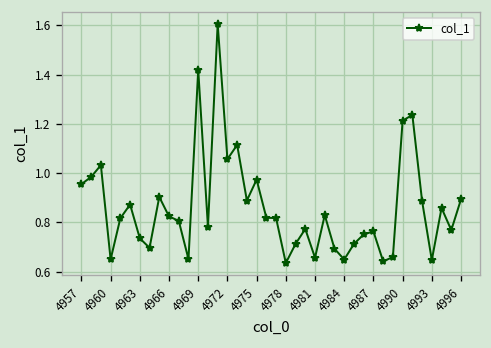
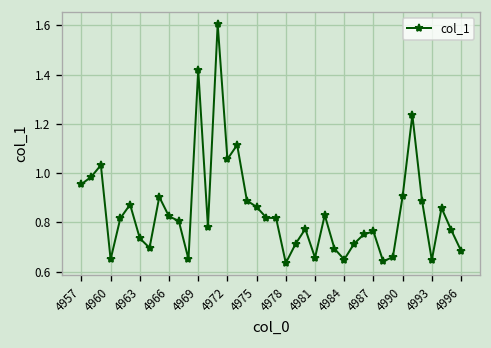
  {
    "4957": 0.96,
    "4960": 0.65,
    "4963": 0.74,
    "4966": 0.82,
    "4969": 1.42,
    "4972": 1.06,
-   "4975": 0.97,
+   "4975": 0.86,
    "4978": 0.63,
    "4981": 0.66,
    "4984": 0.65,
    "4987": 0.76,
-   "4990": 1.21,
+   "4990": 0.91,
    "4993": 0.65,
-   "4996": 0.89
+   "4996": 0.69
  }
